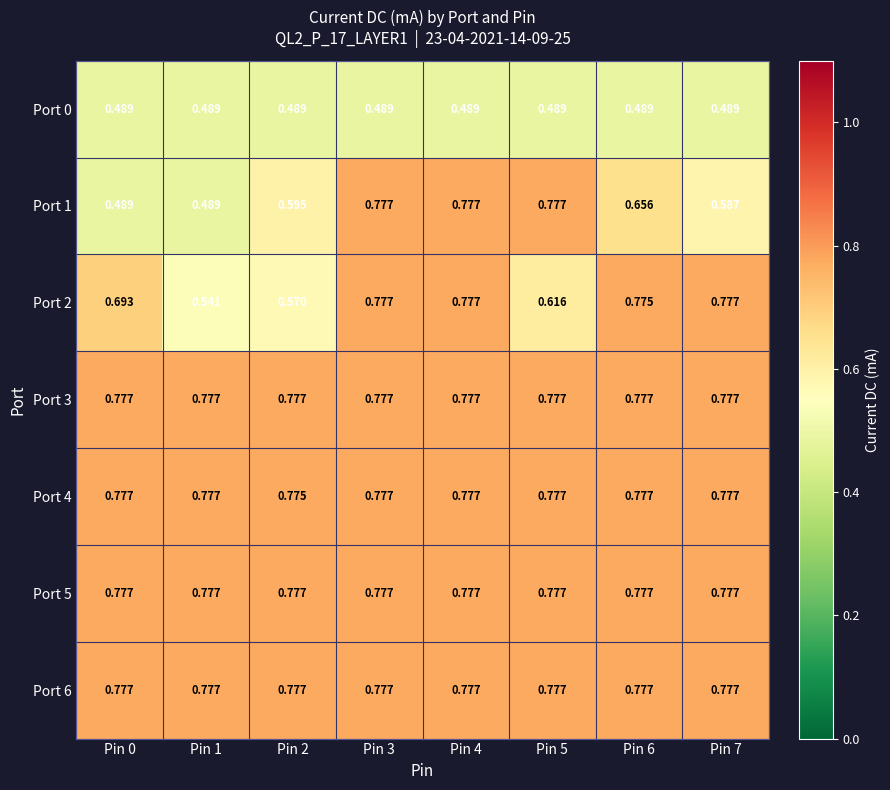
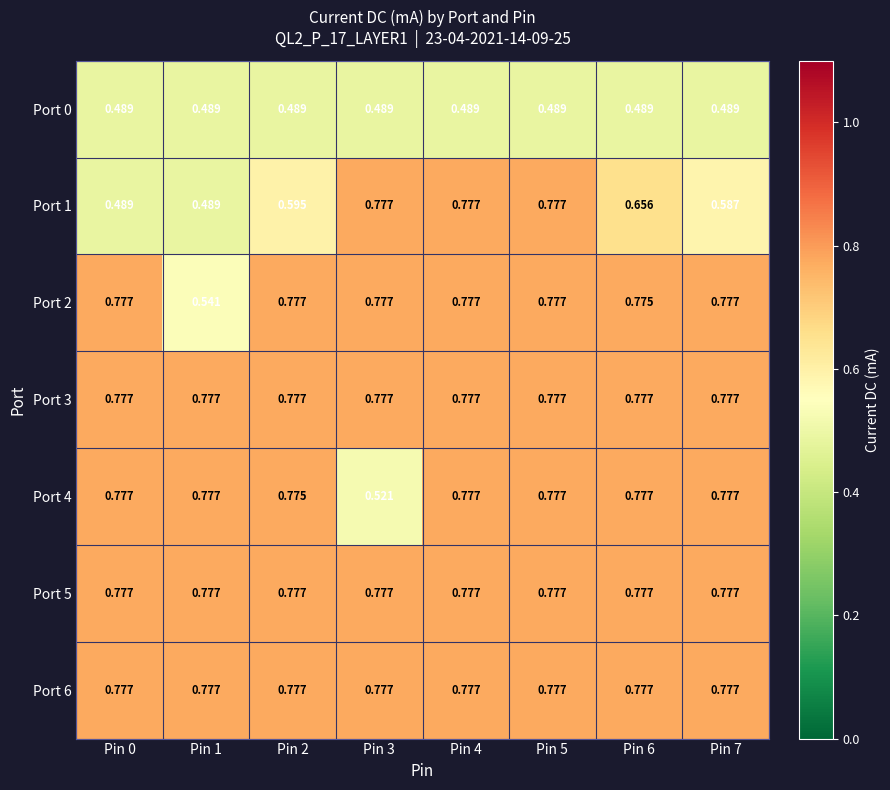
  {
    "Port 0": {
      "Pin 0": 0.489,
      "Pin 1": 0.489,
      "Pin 2": 0.489,
      "Pin 3": 0.489,
      "Pin 4": 0.489,
      "Pin 5": 0.489,
      "Pin 6": 0.489,
      "Pin 7": 0.489
    },
    "Port 1": {
      "Pin 0": 0.489,
      "Pin 1": 0.489,
      "Pin 2": 0.595,
      "Pin 3": 0.777,
      "Pin 4": 0.777,
      "Pin 5": 0.777,
      "Pin 6": 0.656,
      "Pin 7": 0.587
    },
    "Port 2": {
-     "Pin 0": 0.693,
+     "Pin 0": 0.777,
      "Pin 1": 0.541,
-     "Pin 2": 0.570,
+     "Pin 2": 0.777,
      "Pin 3": 0.777,
      "Pin 4": 0.777,
-     "Pin 5": 0.616,
+     "Pin 5": 0.777,
      "Pin 6": 0.775,
      "Pin 7": 0.777
    },
    "Port 3": {
      "Pin 0": 0.777,
      "Pin 1": 0.777,
      "Pin 2": 0.777,
      "Pin 3": 0.777,
      "Pin 4": 0.777,
      "Pin 5": 0.777,
      "Pin 6": 0.777,
      "Pin 7": 0.777
    },
    "Port 4": {
      "Pin 0": 0.777,
      "Pin 1": 0.777,
      "Pin 2": 0.775,
-     "Pin 3": 0.777,
+     "Pin 3": 0.521,
      "Pin 4": 0.777,
      "Pin 5": 0.777,
      "Pin 6": 0.777,
      "Pin 7": 0.777
    },
    "Port 5": {
      "Pin 0": 0.777,
      "Pin 1": 0.777,
      "Pin 2": 0.777,
      "Pin 3": 0.777,
      "Pin 4": 0.777,
      "Pin 5": 0.777,
      "Pin 6": 0.777,
      "Pin 7": 0.777
    },
    "Port 6": {
      "Pin 0": 0.777,
      "Pin 1": 0.777,
      "Pin 2": 0.777,
      "Pin 3": 0.777,
      "Pin 4": 0.777,
      "Pin 5": 0.777,
      "Pin 6": 0.777,
      "Pin 7": 0.777
    }
  }
